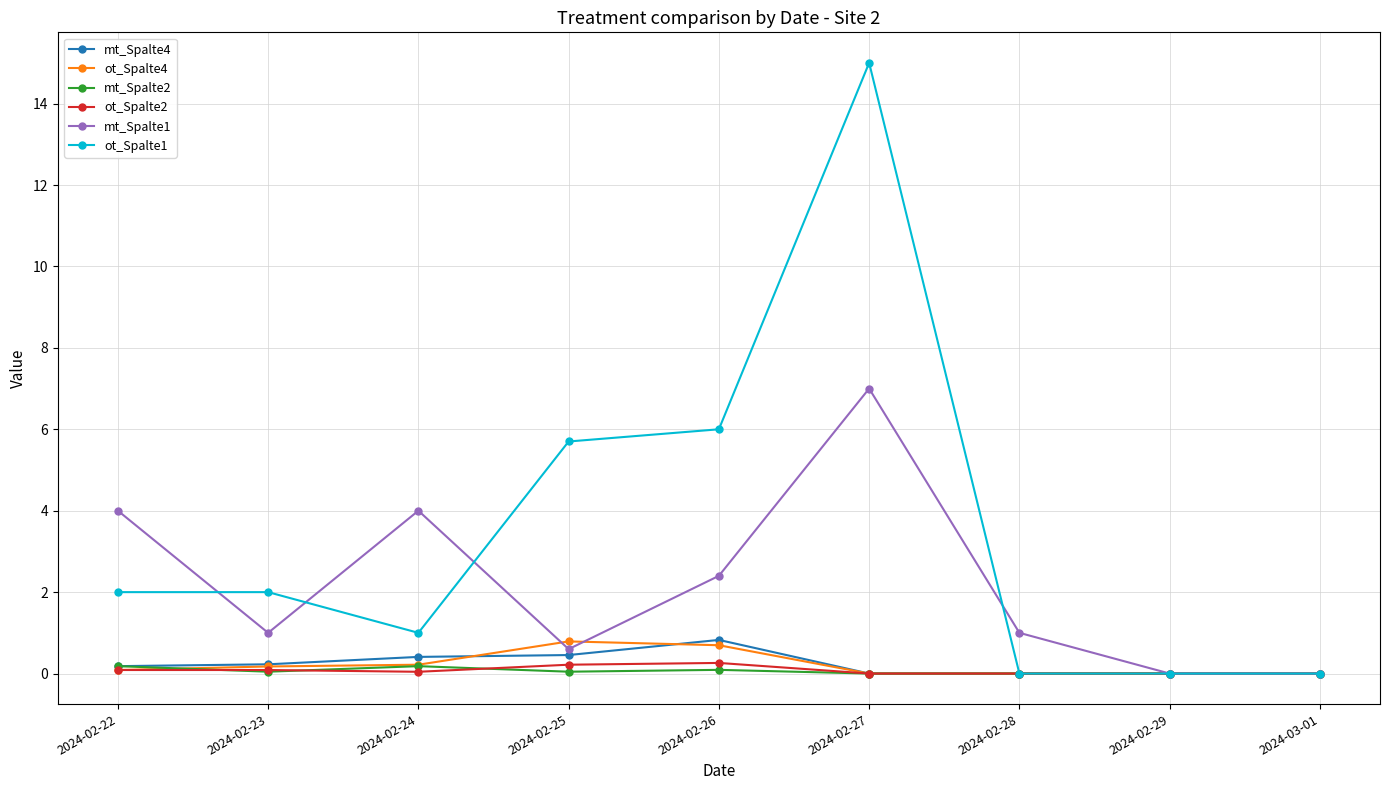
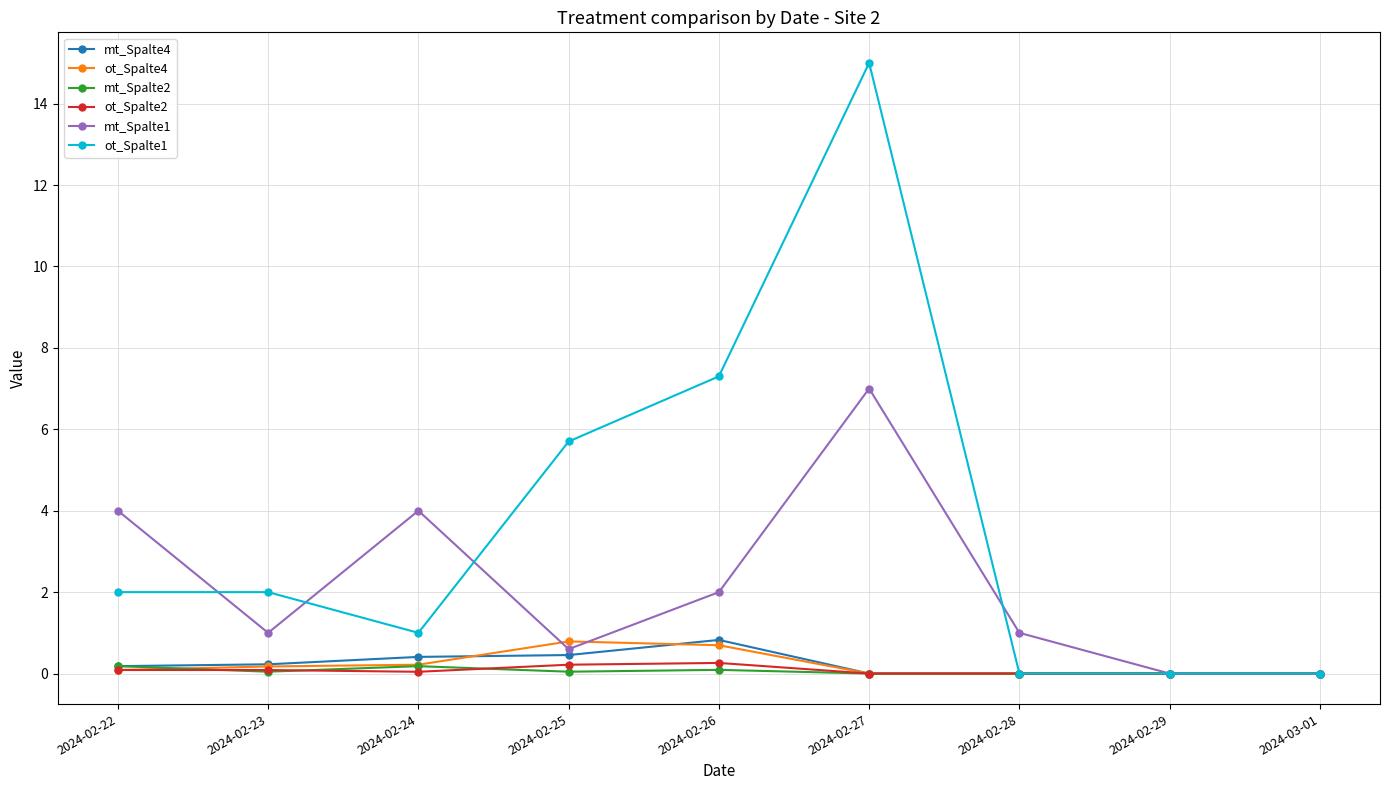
  {
    "mt_Spalte4": {
      "2024-02-24": 0.4,
      "2024-02-25": 0.5,
      "2024-02-26": 0.8
    },
    "ot_Spalte4": {
      "2024-02-25": 0.8,
      "2024-02-26": 0.7
    },
    "mt_Spalte2": {
      "2024-02-25": 0.0,
      "2024-02-26": 0.1
    },
    "ot_Spalte2": {
      "2024-02-24": 0.0,
      "2024-02-25": 0.2,
      "2024-02-26": 0.3
    },
    "mt_Spalte1": {
      "2024-02-22": 4.0,
      "2024-02-23": 1.0,
      "2024-02-24": 4.0,
      "2024-02-25": 0.6,
-     "2024-02-26": 2.4,
+     "2024-02-26": 2.0,
      "2024-02-27": 7.0,
      "2024-02-28": 1.0
    },
    "ot_Spalte1": {
      "2024-02-22": 2.0,
      "2024-02-23": 2.0,
      "2024-02-24": 1.0,
      "2024-02-25": 5.7,
-     "2024-02-26": 6.0,
+     "2024-02-26": 7.3,
      "2024-02-27": 15.0
    }
  }
